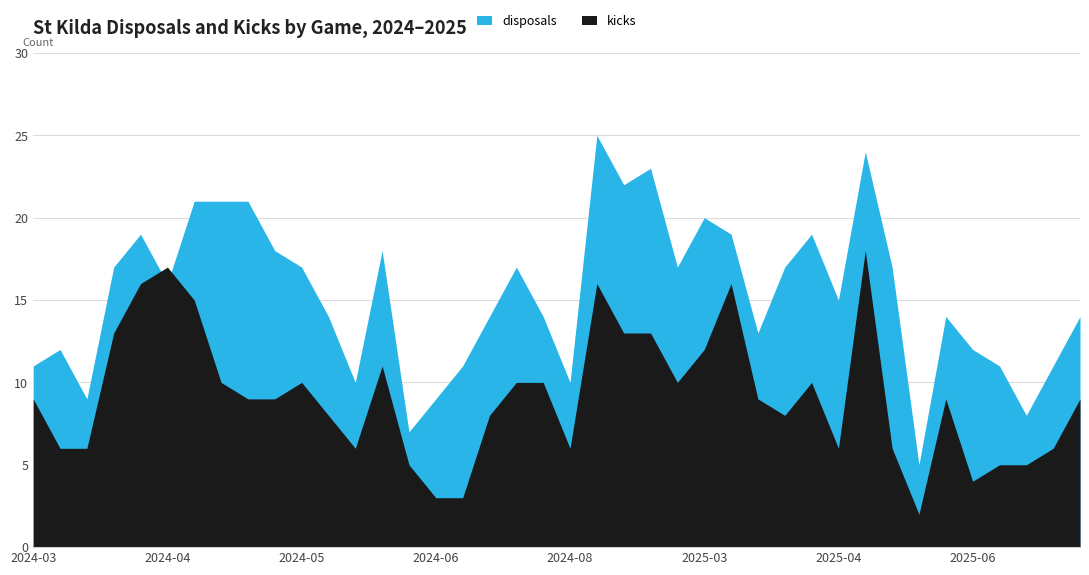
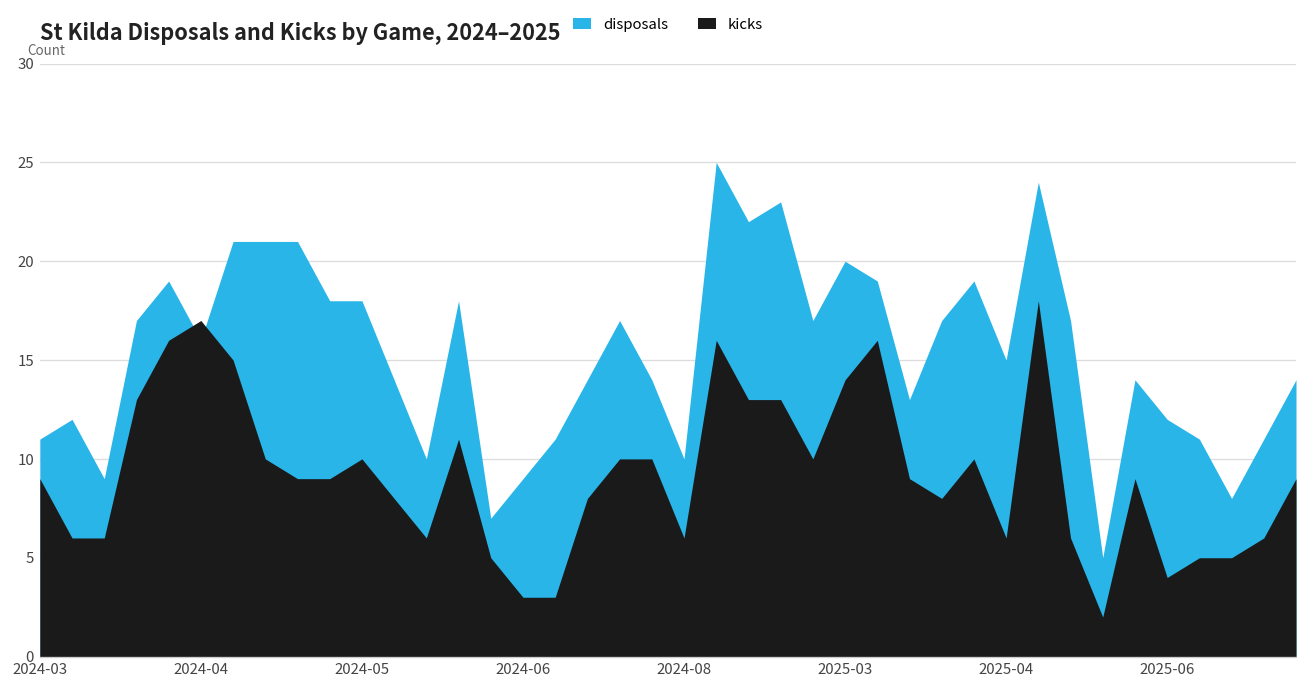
  {
    "disposals": {
      "2024-03": 11,
-     "2024-05": 17,
+     "2024-05": 18,
      "2024-06": 9,
      "2024-08": 10,
      "2025-03": 20,
      "2025-04": 15,
      "2025-06": 12
    },
    "kicks": {
      "2024-03": 9,
      "2024-04": 17,
      "2024-05": 10,
      "2024-06": 3,
      "2024-08": 6,
-     "2025-03": 12,
+     "2025-03": 14,
      "2025-04": 6,
      "2025-06": 4
    }
  }
